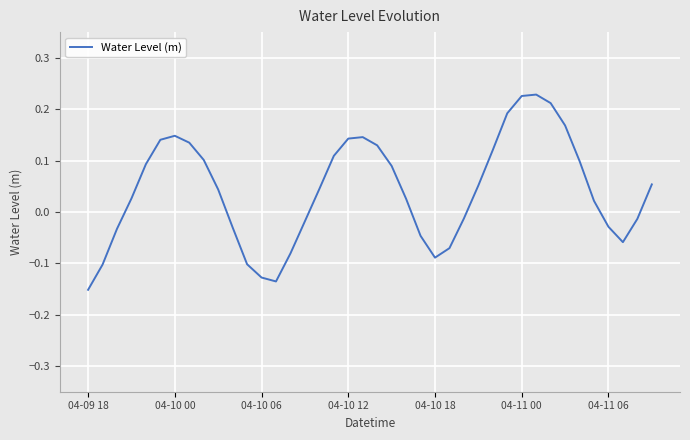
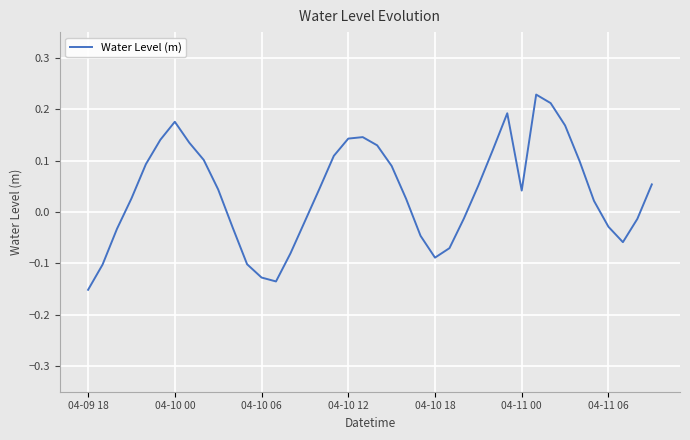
  {
    "04-09 18": -0.15,
-   "04-10 00": 0.15,
+   "04-10 00": 0.18,
    "04-10 06": -0.13,
    "04-10 12": 0.14,
    "04-10 18": -0.09,
-   "04-11 00": 0.23,
+   "04-11 00": 0.04,
    "04-11 06": -0.03
  }
